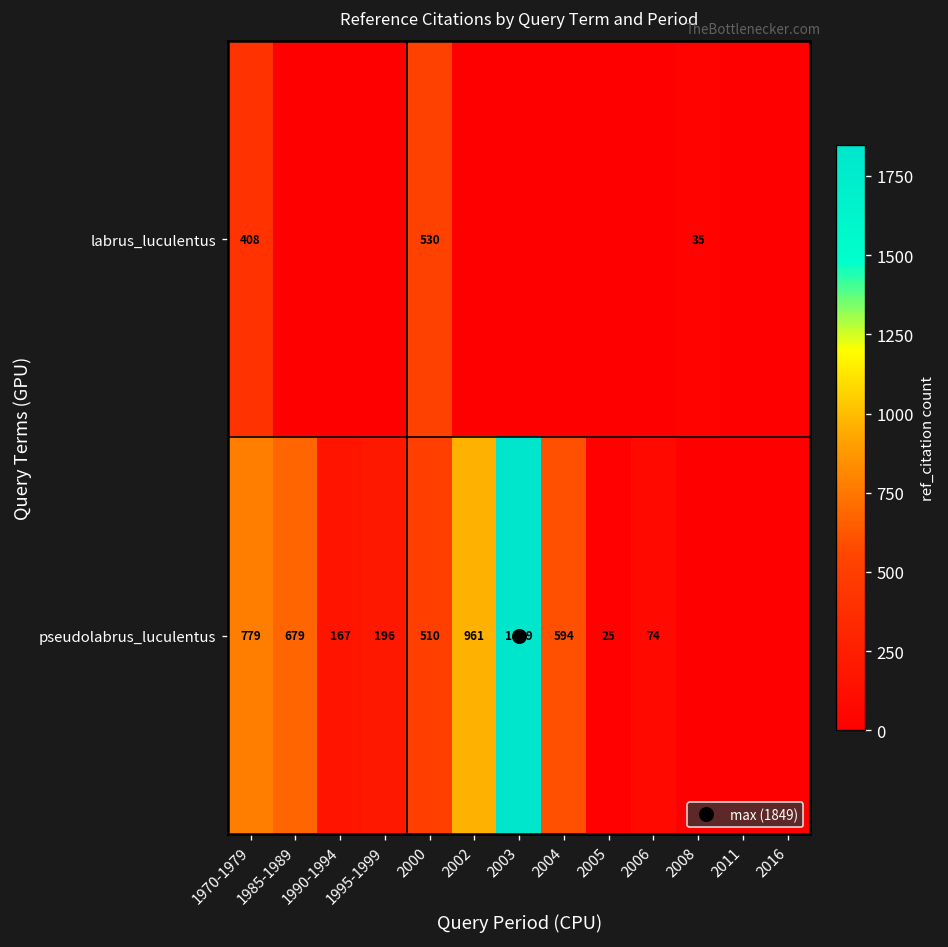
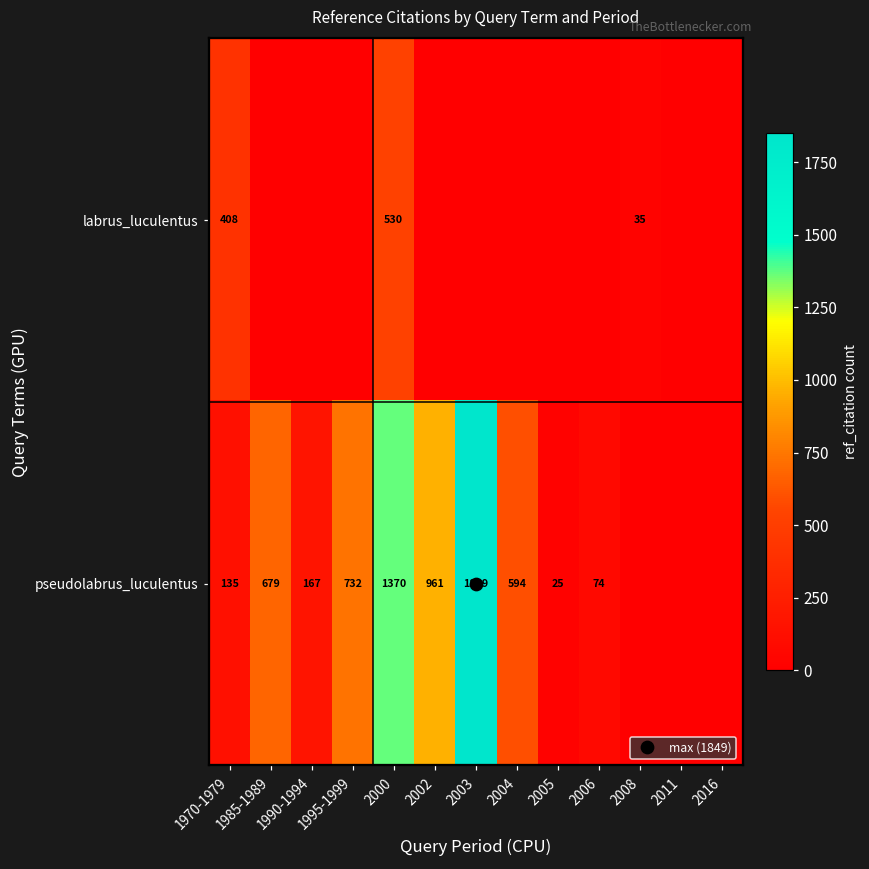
  {
    "labrus_luculentus": {
      "1970-1979": 408,
      "2000": 530,
      "2008": 35
    },
    "pseudolabrus_luculentus": {
-     "1970-1979": 779,
+     "1970-1979": 135,
      "1985-1989": 679,
      "1990-1994": 167,
-     "1995-1999": 196,
-     "2000": 510,
+     "1995-1999": 732,
+     "2000": 1370,
      "2002": 961,
      "2004": 594,
      "2005": 25,
      "2006": 74
    }
  }
